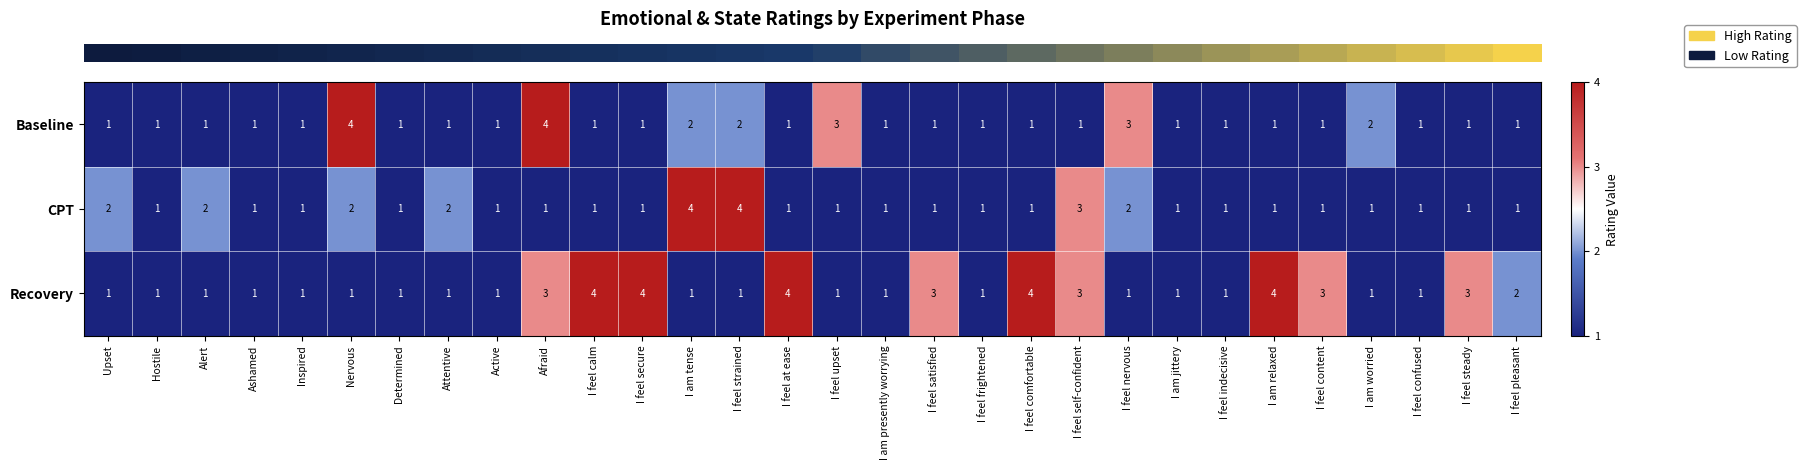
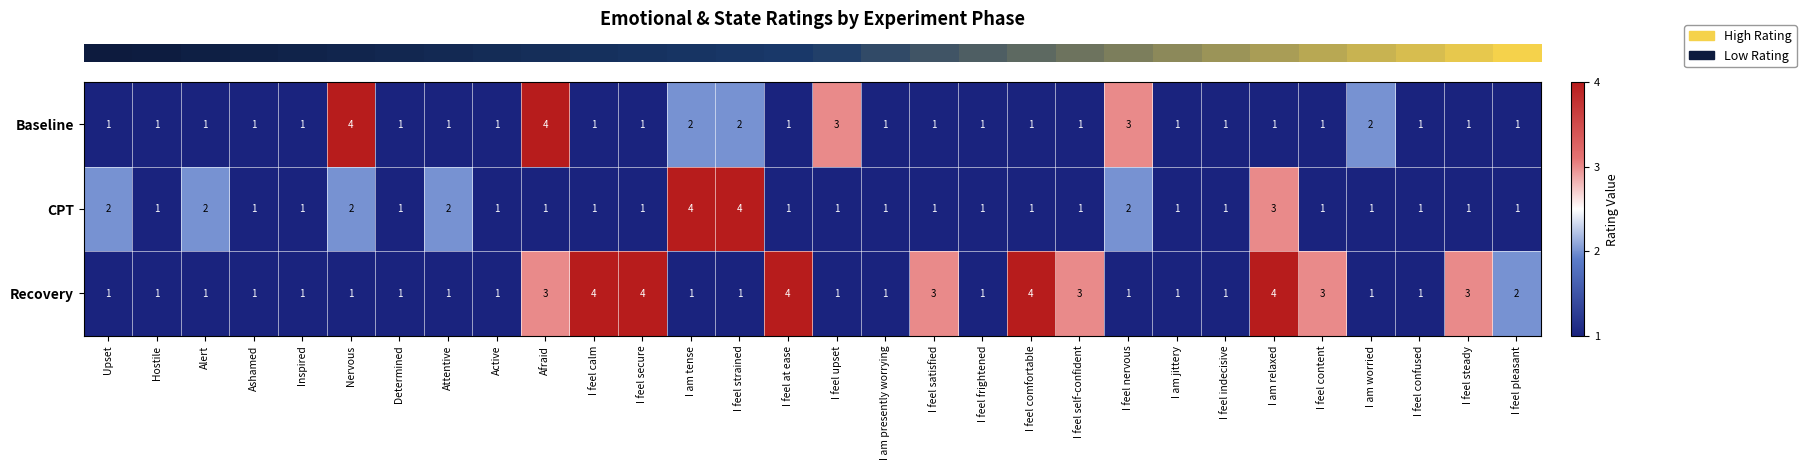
  {
    "Baseline": {
      "Upset": 1,
      "Hostile": 1,
      "Alert": 1,
      "Ashamed": 1,
      "Inspired": 1,
      "Nervous": 4,
      "Determined": 1,
      "Attentive": 1,
      "Active": 1,
      "Afraid": 4,
      "I feel calm": 1,
      "I feel secure": 1,
      "I am tense": 2,
      "I feel strained": 2,
      "I feel at ease": 1,
      "I feel upset": 3,
      "I am presently worrying": 1,
      "I feel satisfied": 1,
      "I feel frightened": 1,
      "I feel comfortable": 1,
      "I feel self-confident": 1,
      "I feel nervous": 3,
      "I am jittery": 1,
      "I feel indecisive": 1,
      "I am relaxed": 1,
      "I feel content": 1,
      "I am worried": 2,
      "I feel confused": 1,
      "I feel steady": 1,
      "I feel pleasant": 1
    },
    "CPT": {
      "Upset": 2,
      "Hostile": 1,
      "Alert": 2,
      "Ashamed": 1,
      "Inspired": 1,
      "Nervous": 2,
      "Determined": 1,
      "Attentive": 2,
      "Active": 1,
      "Afraid": 1,
      "I feel calm": 1,
      "I feel secure": 1,
      "I am tense": 4,
      "I feel strained": 4,
      "I feel at ease": 1,
      "I feel upset": 1,
      "I am presently worrying": 1,
      "I feel satisfied": 1,
      "I feel frightened": 1,
      "I feel comfortable": 1,
-     "I feel self-confident": 3,
+     "I feel self-confident": 1,
      "I feel nervous": 2,
      "I am jittery": 1,
      "I feel indecisive": 1,
-     "I am relaxed": 1,
+     "I am relaxed": 3,
      "I feel content": 1,
      "I am worried": 1,
      "I feel confused": 1,
      "I feel steady": 1,
      "I feel pleasant": 1
    },
    "Recovery": {
      "Upset": 1,
      "Hostile": 1,
      "Alert": 1,
      "Ashamed": 1,
      "Inspired": 1,
      "Nervous": 1,
      "Determined": 1,
      "Attentive": 1,
      "Active": 1,
      "Afraid": 3,
      "I feel calm": 4,
      "I feel secure": 4,
      "I am tense": 1,
      "I feel strained": 1,
      "I feel at ease": 4,
      "I feel upset": 1,
      "I am presently worrying": 1,
      "I feel satisfied": 3,
      "I feel frightened": 1,
      "I feel comfortable": 4,
      "I feel self-confident": 3,
      "I feel nervous": 1,
      "I am jittery": 1,
      "I feel indecisive": 1,
      "I am relaxed": 4,
      "I feel content": 3,
      "I am worried": 1,
      "I feel confused": 1,
      "I feel steady": 3,
      "I feel pleasant": 2
    }
  }
